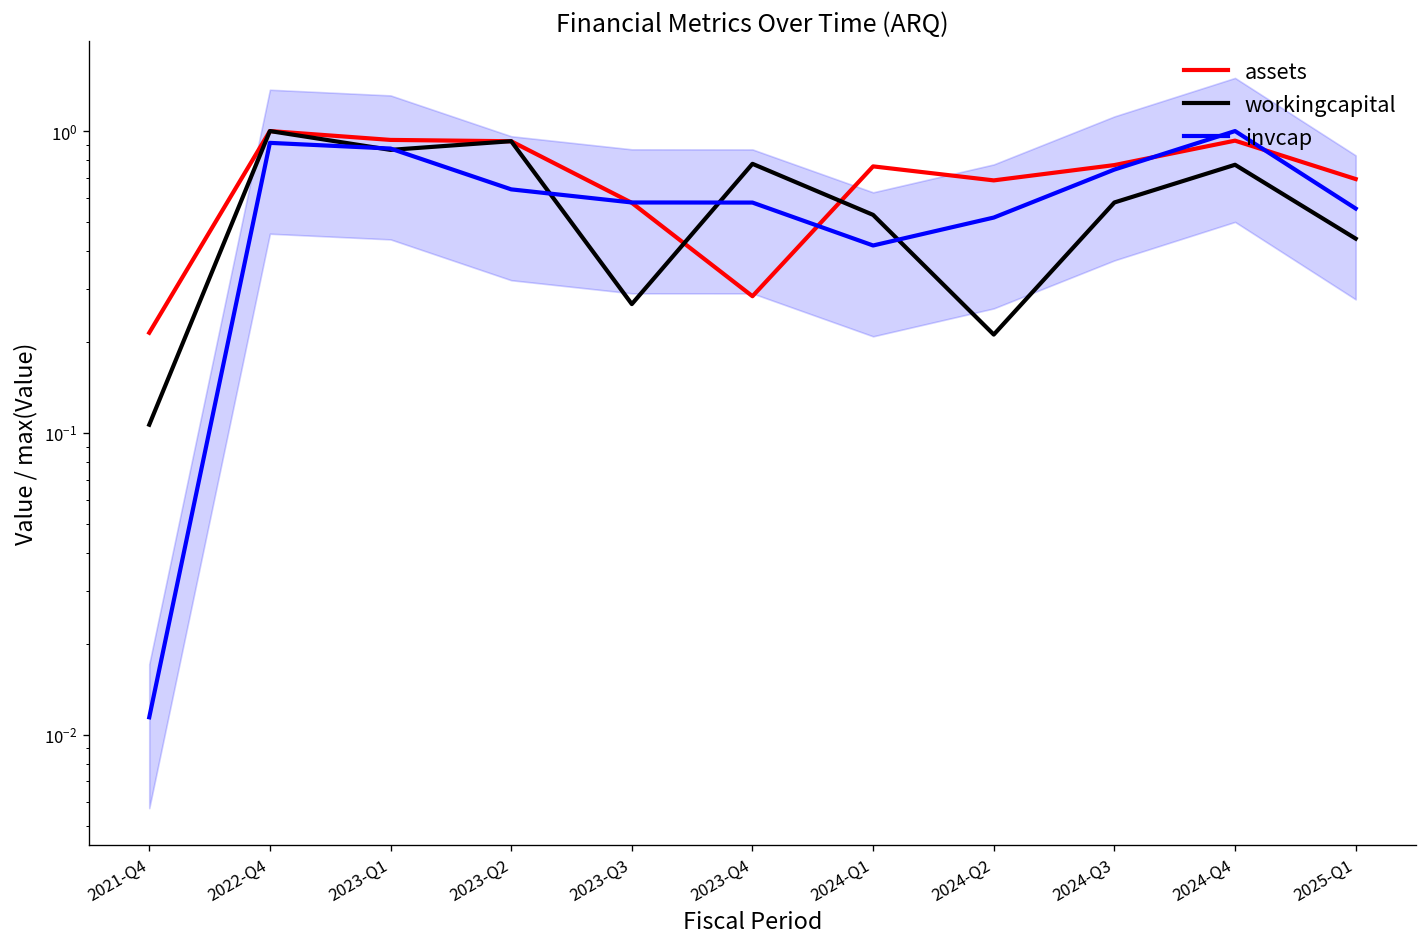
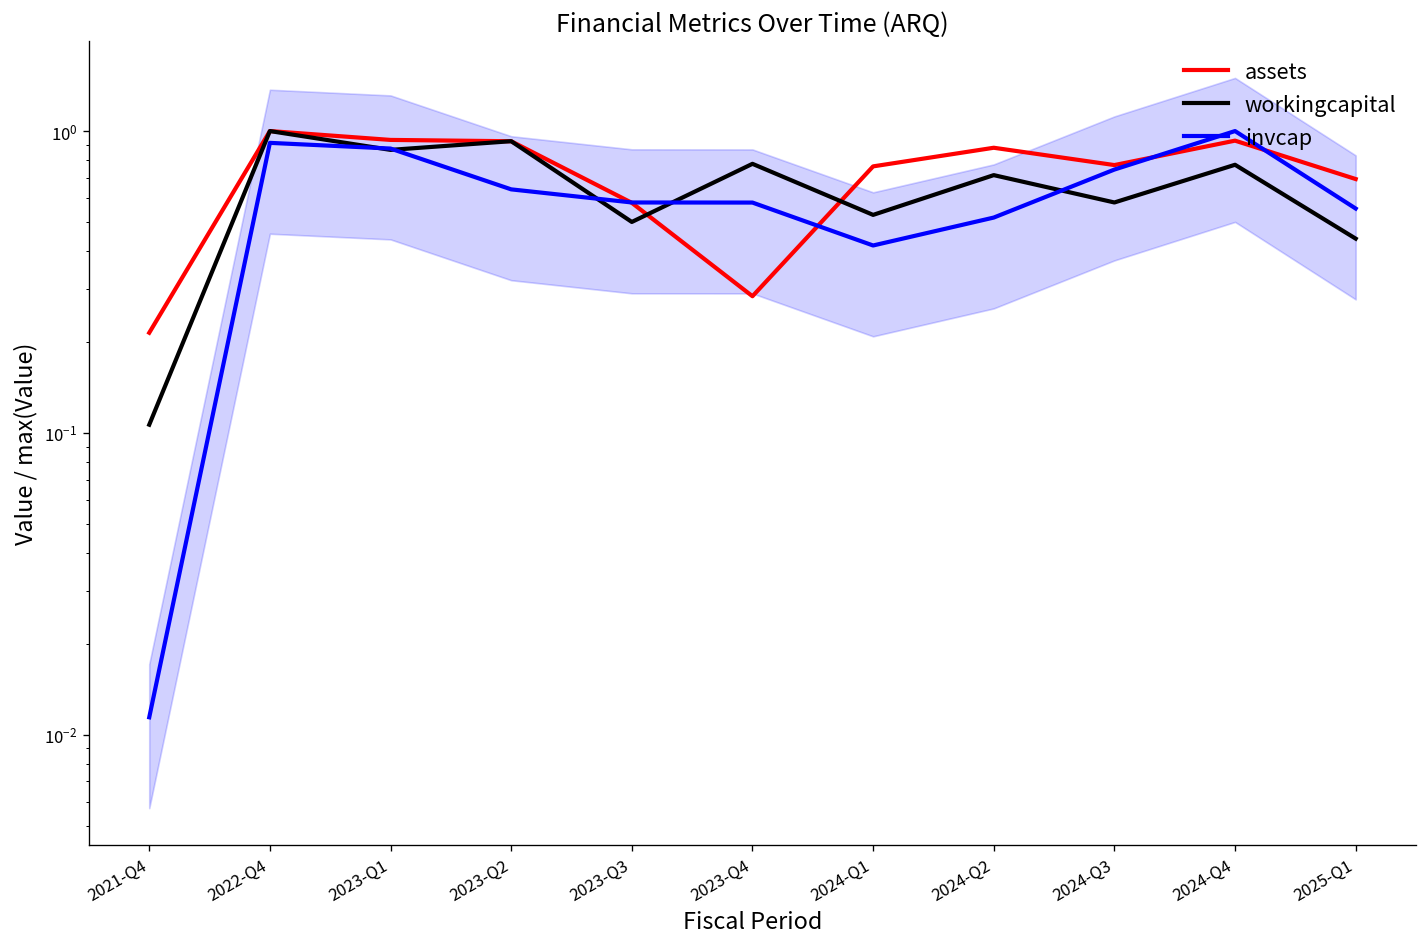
  {
    "assets": {
      "2021-Q4": 0.21,
      "2023-Q1": 0.93,
      "2023-Q4": 0.28,
      "2024-Q1": 0.76,
-     "2024-Q2": 0.69,
+     "2024-Q2": 0.88,
      "2024-Q3": 0.77,
      "2024-Q4": 0.93,
      "2025-Q1": 0.69
    },
    "workingcapital": {
      "2021-Q4": 0.106,
-     "2023-Q3": 0.27,
+     "2023-Q3": 0.50,
      "2023-Q4": 0.78,
      "2024-Q1": 0.53,
-     "2024-Q2": 0.21,
+     "2024-Q2": 0.71,
      "2024-Q3": 0.58,
      "2024-Q4": 0.77,
      "2025-Q1": 0.44
    }
  }
